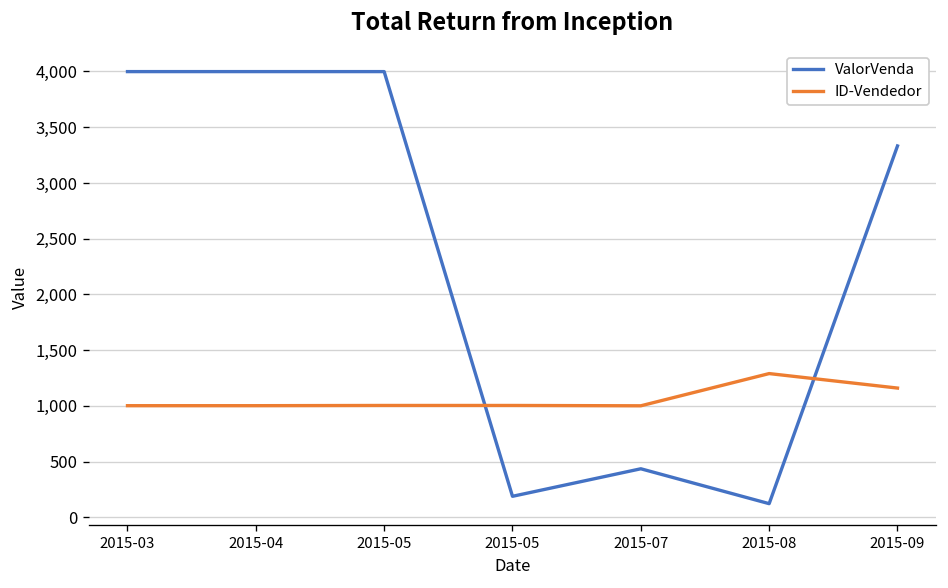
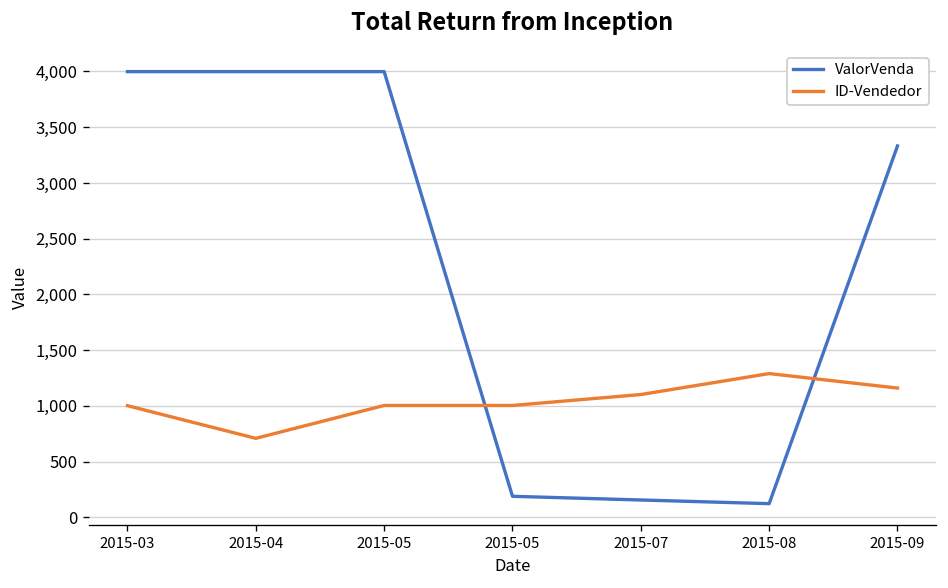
  {
    "ValorVenda": {
      "2015-03": "4,000",
      "2015-04": "4,000",
-     "2015-07": "400",
+     "2015-07": "200",
      "2015-08": "100",
      "2015-09": "3,300"
    },
    "ID-Vendedor": {
      "2015-03": "1,000",
-     "2015-04": "1,000",
-     "2015-07": "1,000",
+     "2015-04": "700",
+     "2015-07": "1,100",
      "2015-08": "1,300",
      "2015-09": "1,200"
    }
  }
